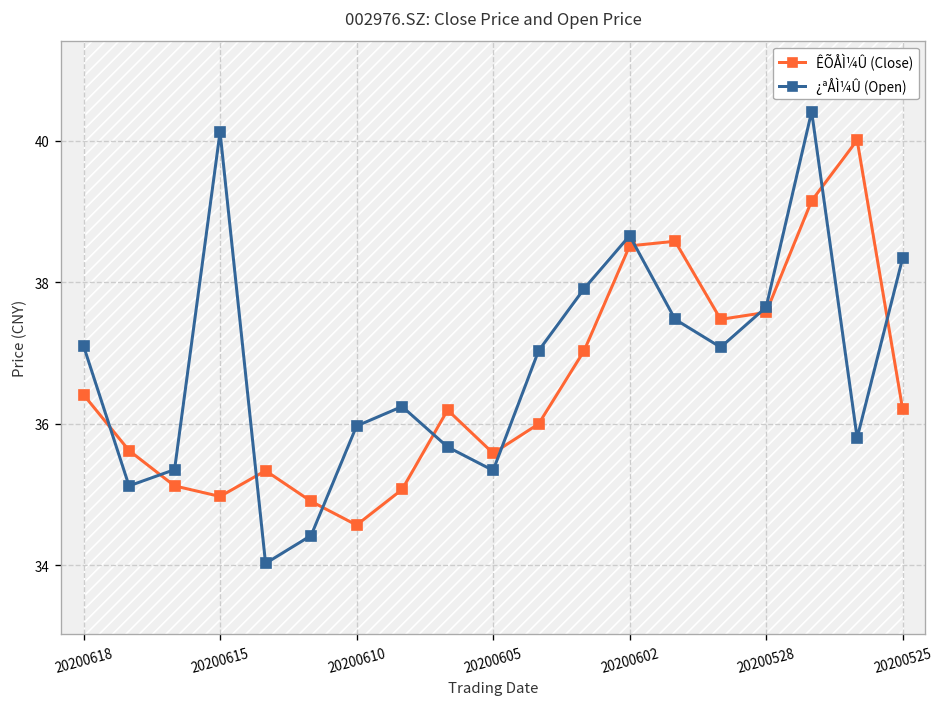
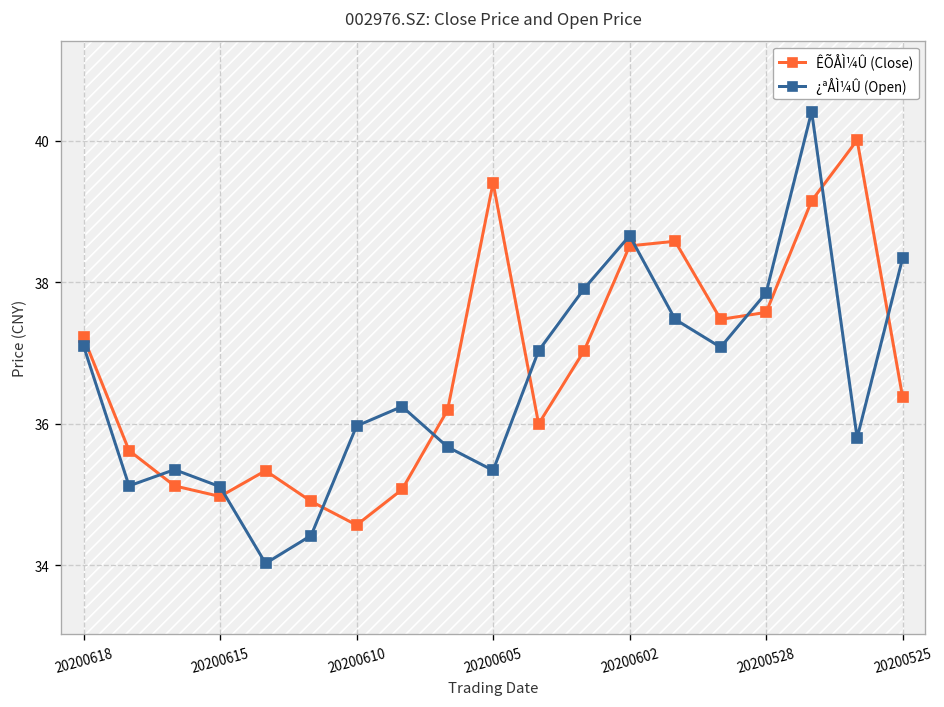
  {
    "ÊÕÅÌ¼Û (Close)": {
-     "20200618": 36.4,
+     "20200618": 37.2,
      "20200615": 35.0,
      "20200610": 34.6,
-     "20200605": 35.6,
+     "20200605": 39.4,
      "20200602": 38.5,
      "20200528": 37.6,
-     "20200525": 36.2
+     "20200525": 36.4
    },
    "¿ªÅÌ¼Û (Open)": {
      "20200618": 37.1,
-     "20200615": 40.1,
+     "20200615": 35.1,
      "20200610": 36.0,
      "20200605": 35.3,
      "20200602": 38.7,
-     "20200528": 37.6,
+     "20200528": 37.9,
      "20200525": 38.3
    }
  }
